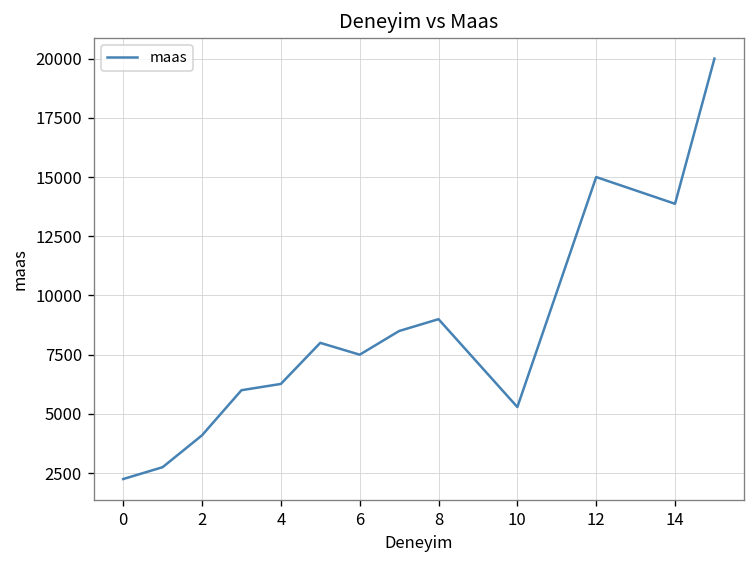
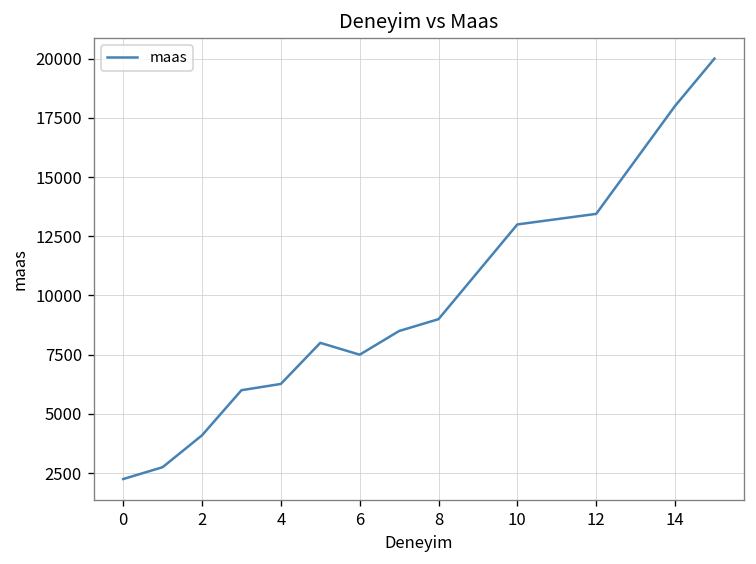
  {
    "0": 2300,
    "2": 4100,
    "4": 6300,
    "6": 7500,
    "8": 9000,
-   "10": 5300,
-   "12": 15000,
-   "14": 13900
+   "10": 13000,
+   "12": 13400,
+   "14": 18000
  }
